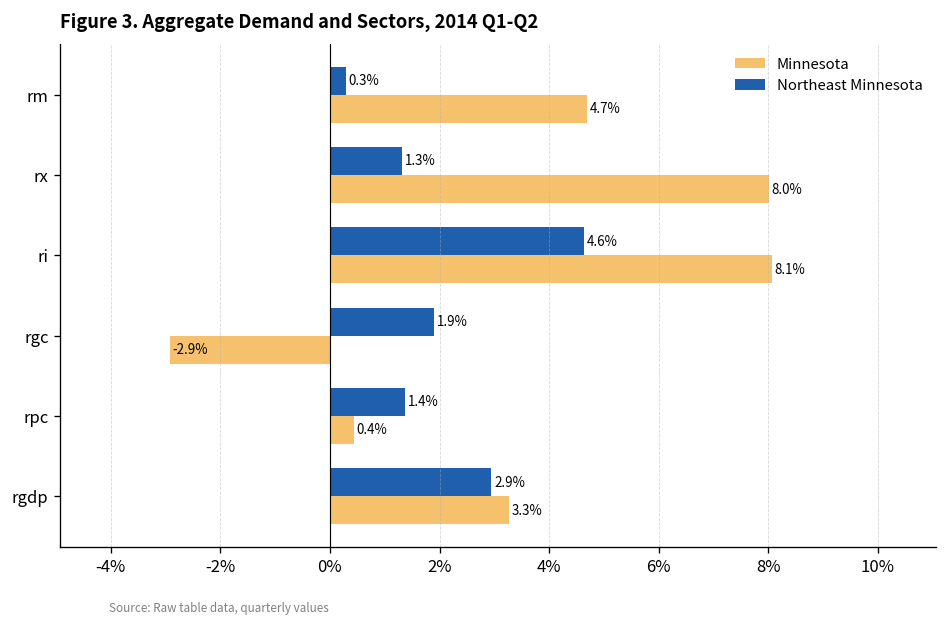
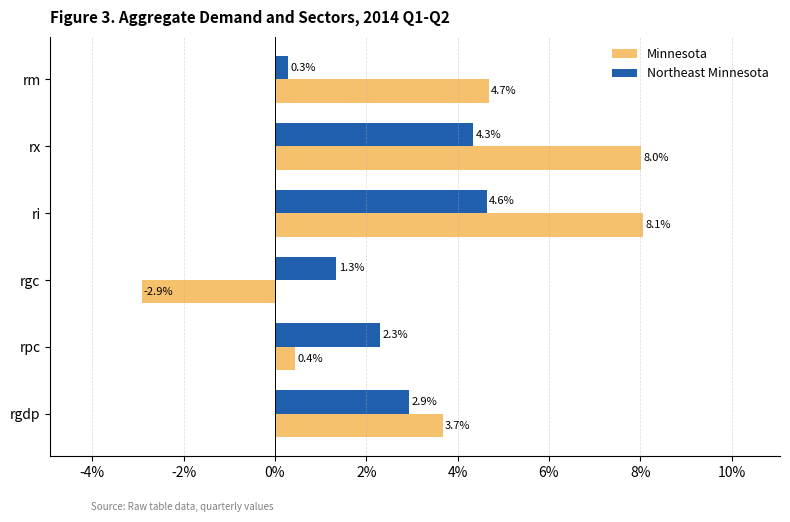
  {
    "Minnesota": {
      "rm": "4.7%",
      "rx": "8.0%",
      "ri": "8.1%",
      "rgc": "-2.9%",
      "rpc": "0.4%",
-     "rgdp": "3.3%"
+     "rgdp": "3.7%"
    },
    "Northeast Minnesota": {
      "rm": "0.3%",
-     "rx": "1.3%",
+     "rx": "4.3%",
      "ri": "4.6%",
-     "rgc": "1.9%",
-     "rpc": "1.4%",
+     "rgc": "1.3%",
+     "rpc": "2.3%",
      "rgdp": "2.9%"
    }
  }
